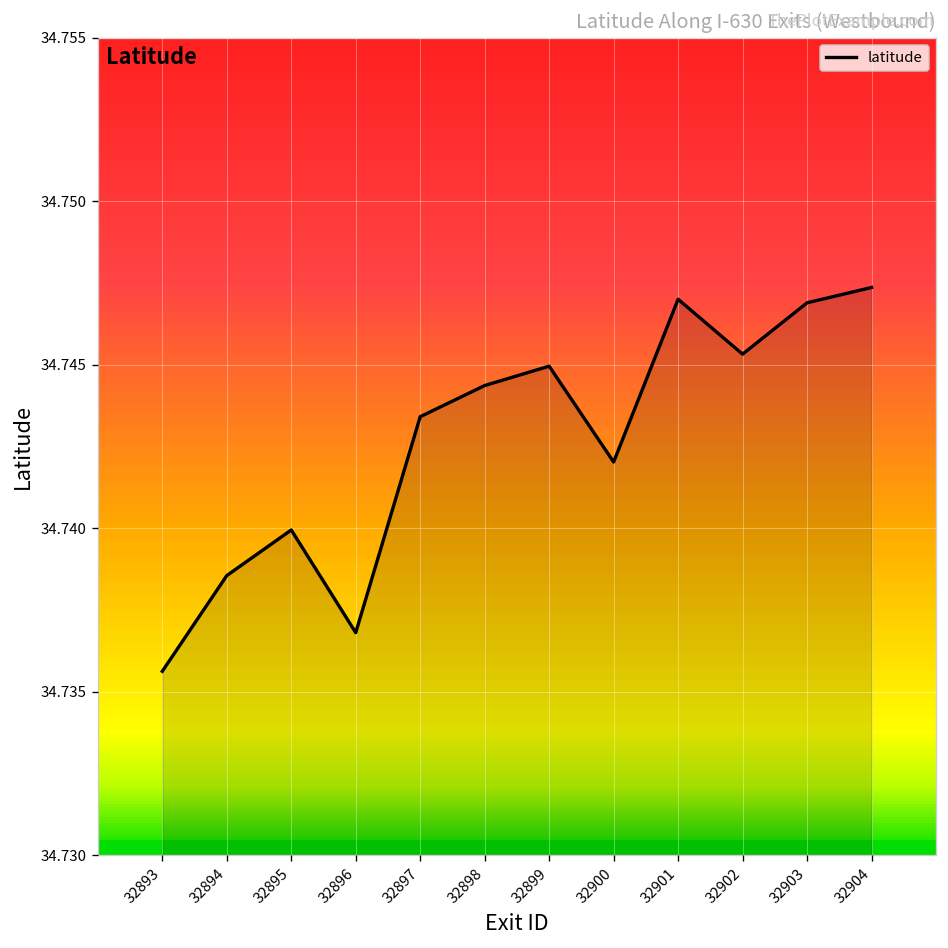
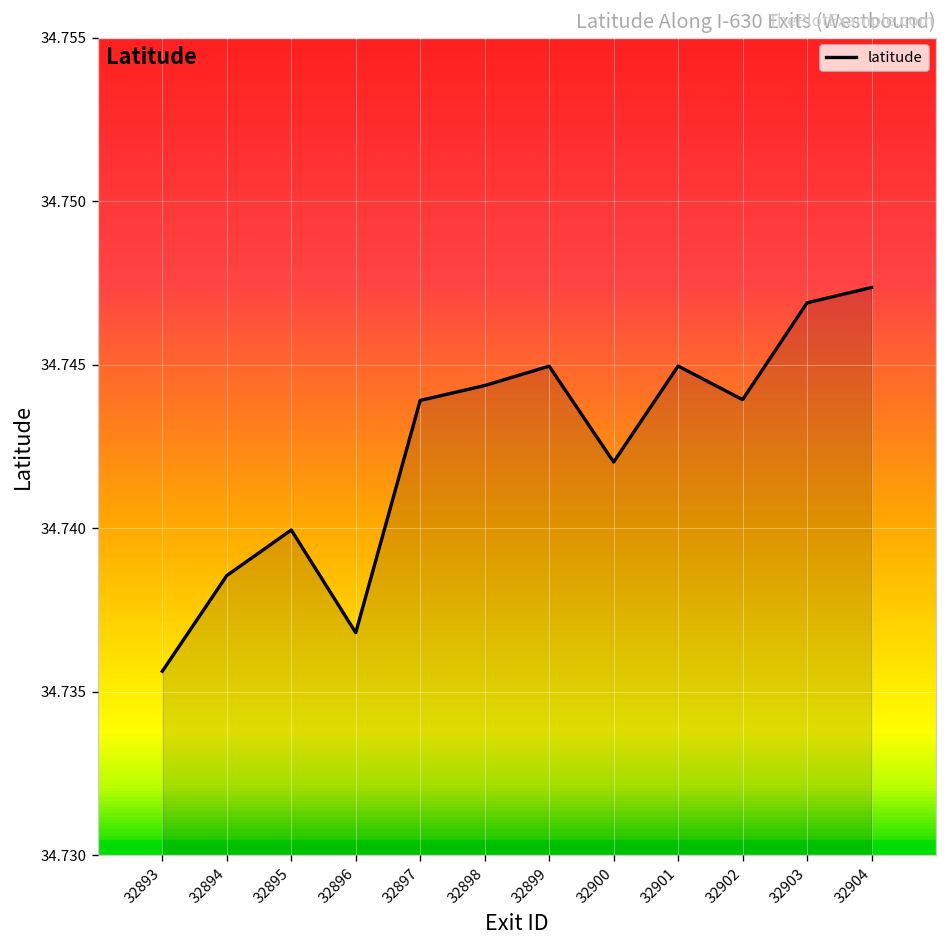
  {
    "32893": 34.7356,
    "32894": 34.7386,
    "32895": 34.7400,
    "32896": 34.7368,
-   "32897": 34.7434,
+   "32897": 34.7439,
    "32898": 34.7444,
    "32899": 34.7450,
    "32900": 34.7420,
-   "32901": 34.7470,
-   "32902": 34.7453,
+   "32901": 34.7450,
+   "32902": 34.7439,
    "32903": 34.7469,
    "32904": 34.7474
  }
